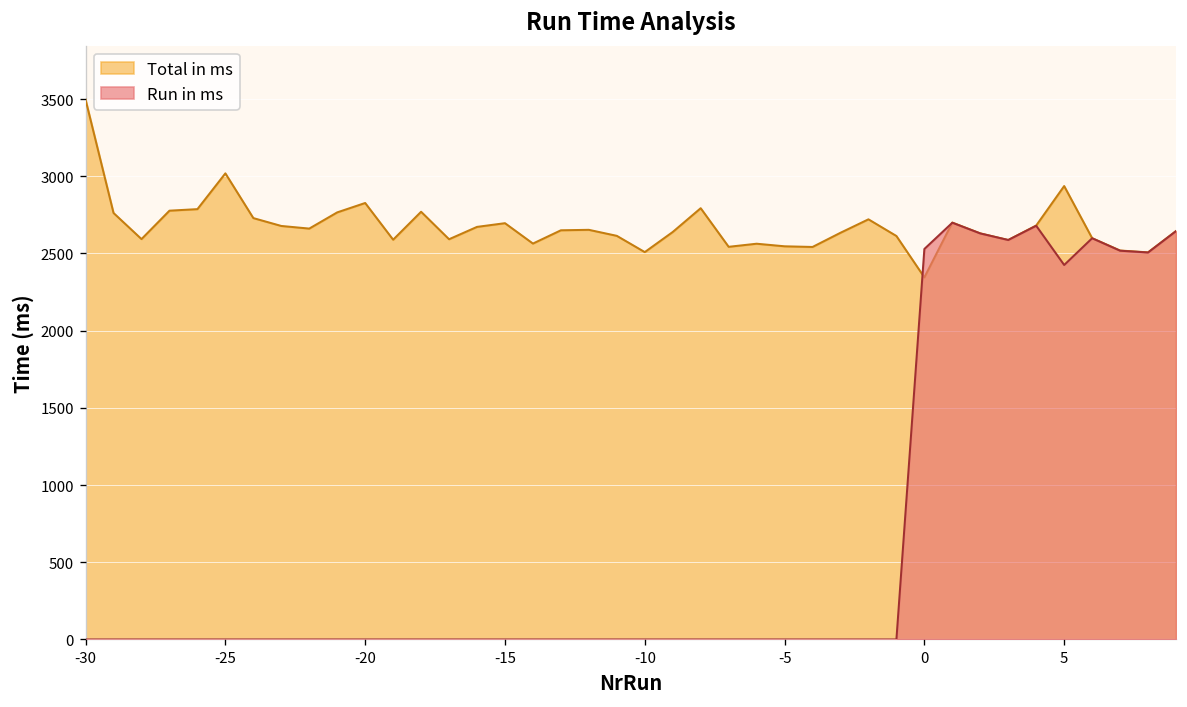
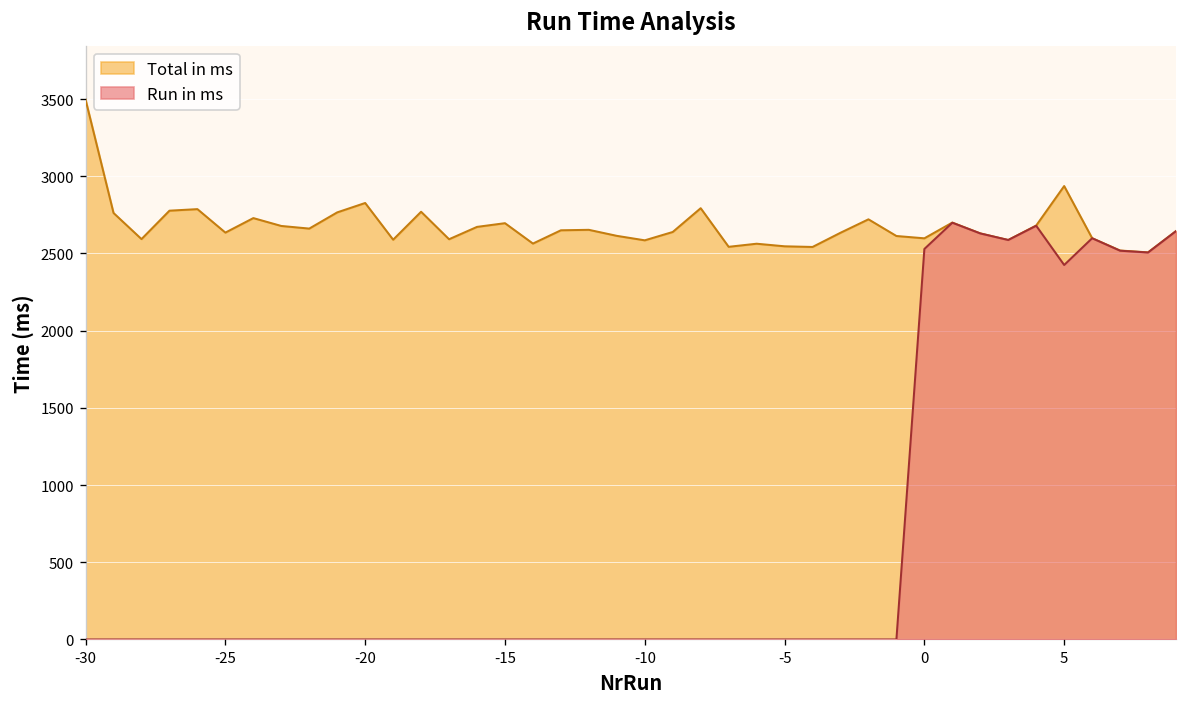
  {
    "Total in ms": {
      "-30": 3500,
-     "-25": 3020,
+     "-25": 2640,
      "-20": 2830,
      "-15": 2700,
-     "-10": 2510,
+     "-10": 2590,
      "-5": 2550,
-     "0": 2350,
+     "0": 2600,
      "5": 2940
    },
    "Run in ms": {
      "-30": 0,
      "-25": 0,
      "-20": 0,
      "-15": 0,
      "-10": 0,
      "-5": 0,
      "0": 2530,
      "5": 2430
    }
  }
